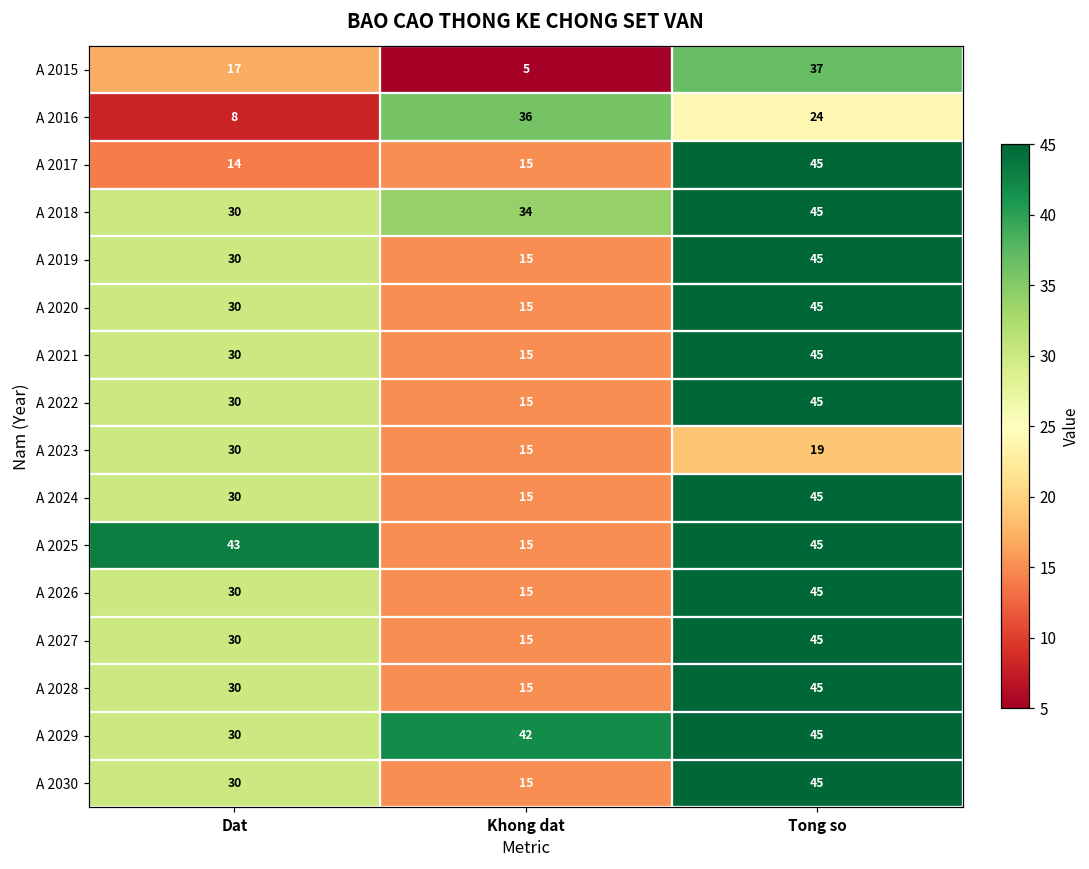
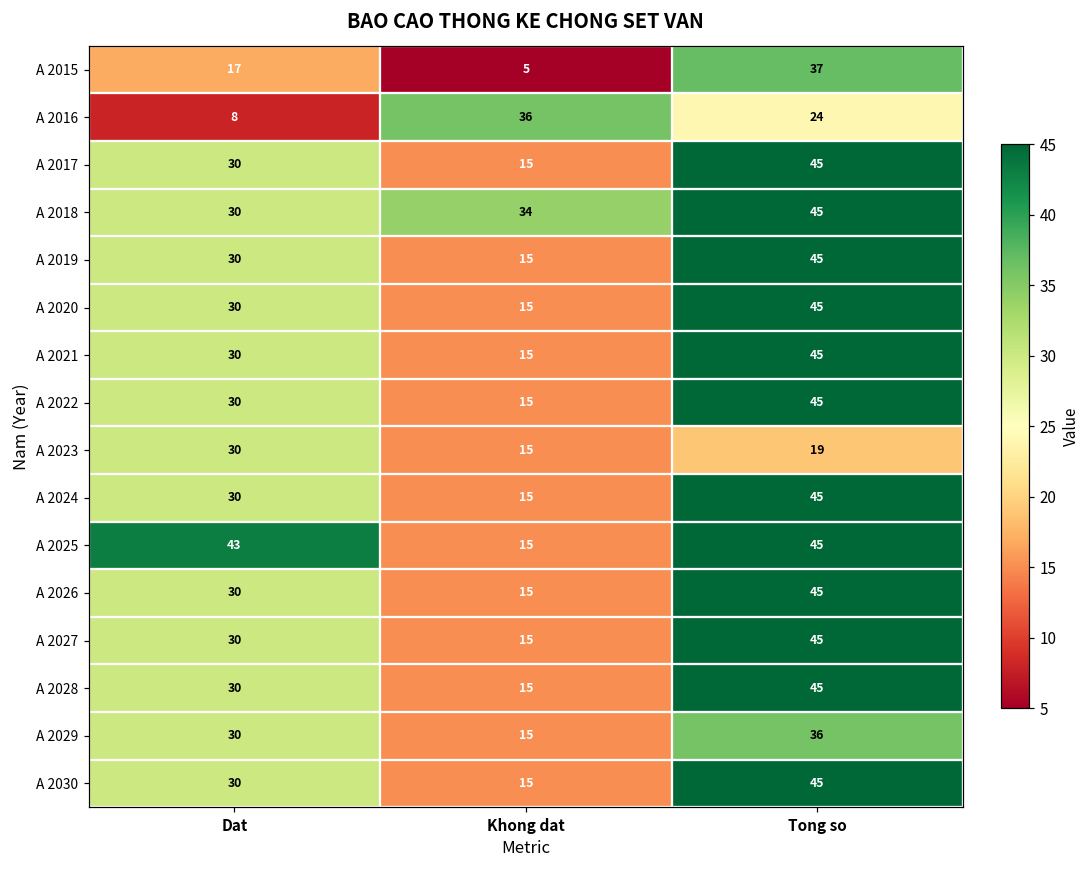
  {
    "A 2015": {
      "Dat": 17,
      "Khong dat": 5,
      "Tong so": 37
    },
    "A 2016": {
      "Dat": 8,
      "Khong dat": 36,
      "Tong so": 24
    },
    "A 2017": {
-     "Dat": 14,
+     "Dat": 30,
      "Khong dat": 15,
      "Tong so": 45
    },
    "A 2018": {
      "Dat": 30,
      "Khong dat": 34,
      "Tong so": 45
    },
    "A 2019": {
      "Dat": 30,
      "Khong dat": 15,
      "Tong so": 45
    },
    "A 2020": {
      "Dat": 30,
      "Khong dat": 15,
      "Tong so": 45
    },
    "A 2021": {
      "Dat": 30,
      "Khong dat": 15,
      "Tong so": 45
    },
    "A 2022": {
      "Dat": 30,
      "Khong dat": 15,
      "Tong so": 45
    },
    "A 2023": {
      "Dat": 30,
      "Khong dat": 15,
      "Tong so": 19
    },
    "A 2024": {
      "Dat": 30,
      "Khong dat": 15,
      "Tong so": 45
    },
    "A 2025": {
      "Dat": 43,
      "Khong dat": 15,
      "Tong so": 45
    },
    "A 2026": {
      "Dat": 30,
      "Khong dat": 15,
      "Tong so": 45
    },
    "A 2027": {
      "Dat": 30,
      "Khong dat": 15,
      "Tong so": 45
    },
    "A 2028": {
      "Dat": 30,
      "Khong dat": 15,
      "Tong so": 45
    },
    "A 2029": {
      "Dat": 30,
-     "Khong dat": 42,
-     "Tong so": 45
+     "Khong dat": 15,
+     "Tong so": 36
    },
    "A 2030": {
      "Dat": 30,
      "Khong dat": 15,
      "Tong so": 45
    }
  }
